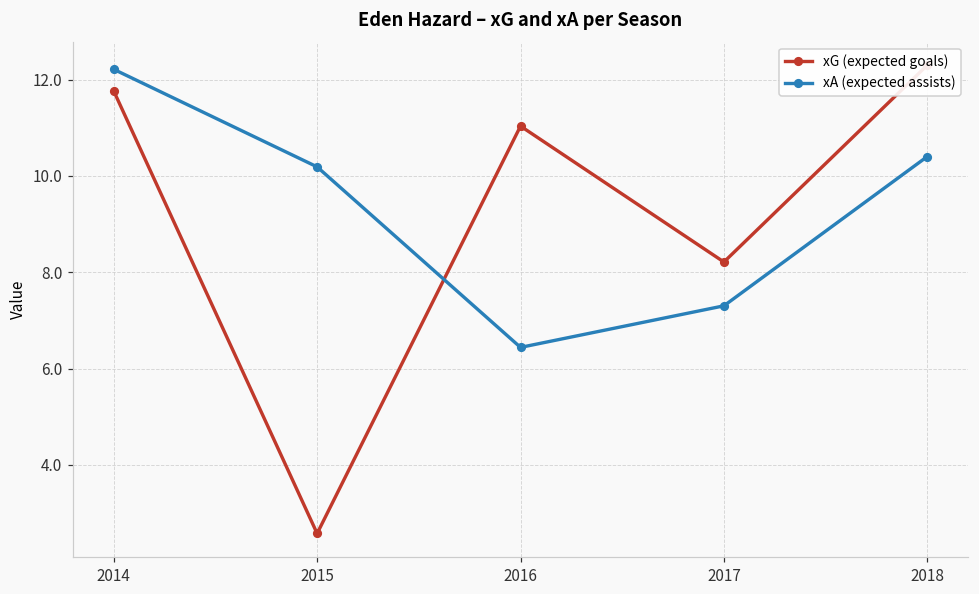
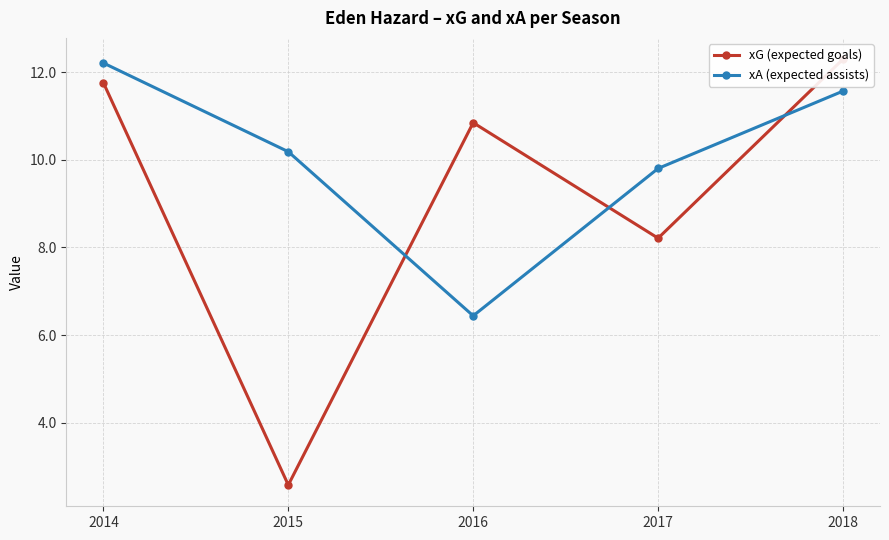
  {
    "xG (expected goals)": {
      "2014": 11.8,
      "2015": 2.6,
-     "2016": 11.0,
+     "2016": 10.8,
      "2017": 8.2
    },
    "xA (expected assists)": {
      "2014": 12.2,
      "2015": 10.2,
      "2016": 6.4,
-     "2017": 7.3,
-     "2018": 10.4
+     "2017": 9.8,
+     "2018": 11.6
    }
  }
